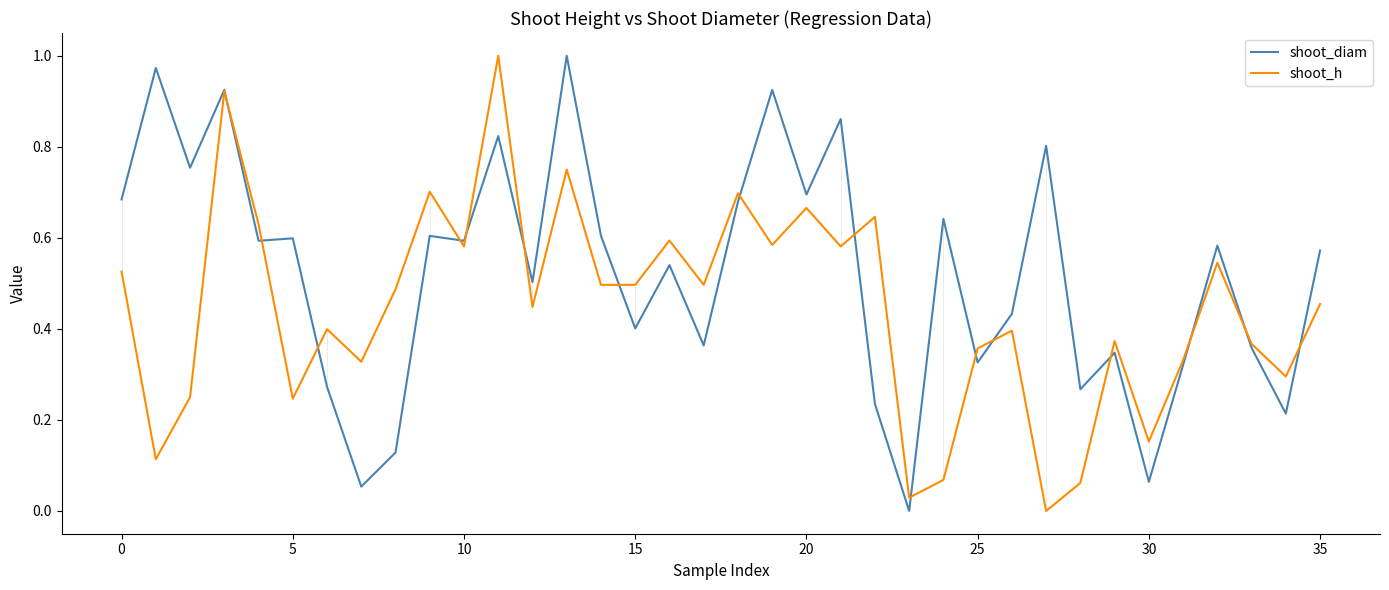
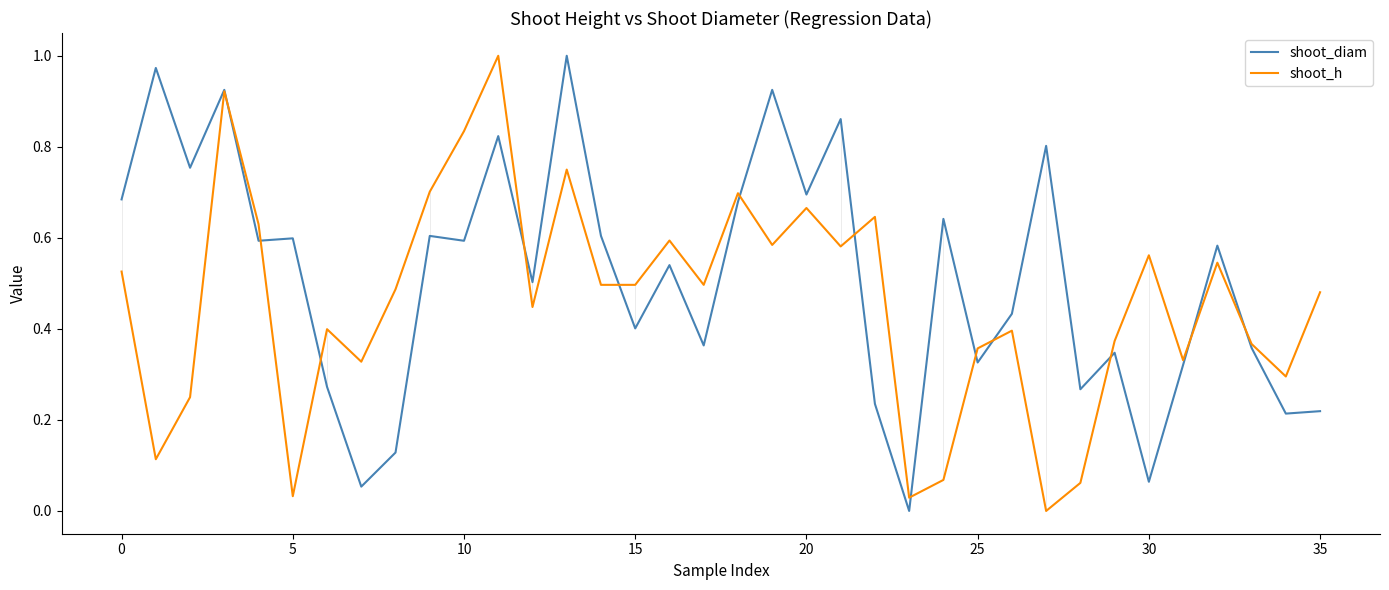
  {
    "shoot_diam": {
      "5": 0.60,
      "10": 0.59,
      "20": 0.70,
      "25": 0.33,
-     "35": 0.57
+     "35": 0.22
    },
    "shoot_h": {
-     "5": 0.25,
-     "10": 0.58,
+     "5": 0.03,
+     "10": 0.83,
      "20": 0.67,
      "25": 0.36,
-     "30": 0.15,
-     "35": 0.45
+     "30": 0.56,
+     "35": 0.48
    }
  }
